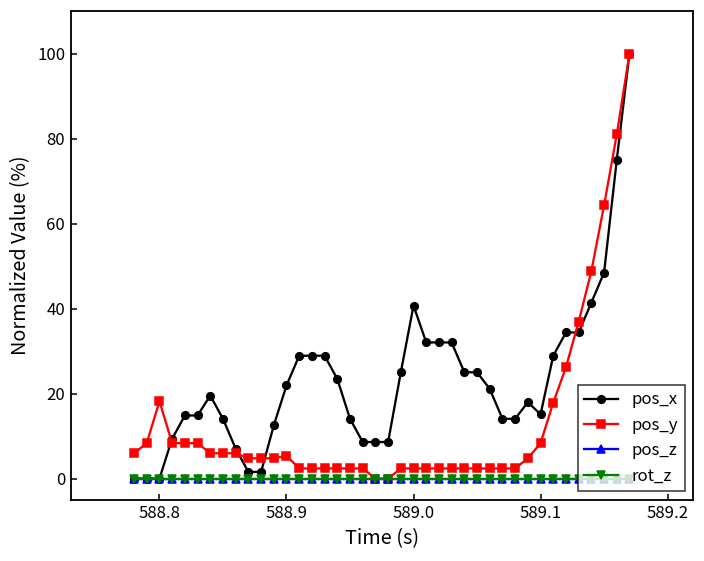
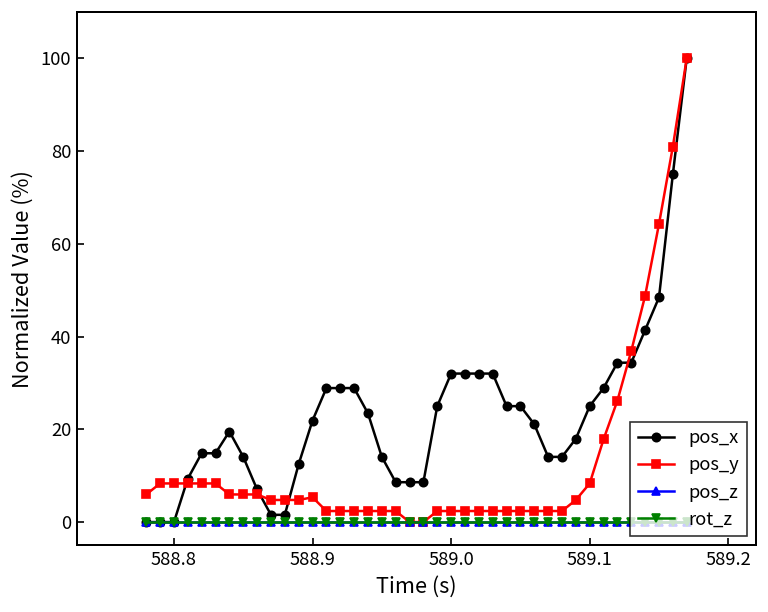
  {
    "pos_x": {
      "588.9": 22,
-     "589.0": 41,
-     "589.1": 15
+     "589.0": 32,
+     "589.1": 25
    },
    "pos_y": {
-     "588.8": 18,
+     "588.8": 8,
      "588.9": 5,
      "589.0": 2,
      "589.1": 8
    },
    "rot_z": {
      "588.9": 0,
      "589.0": 0,
      "589.1": 0
    }
  }
